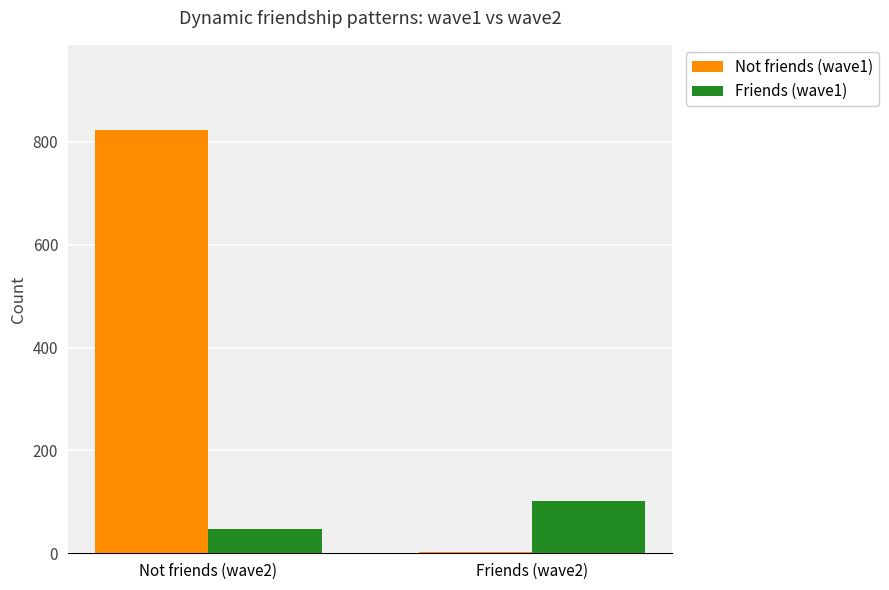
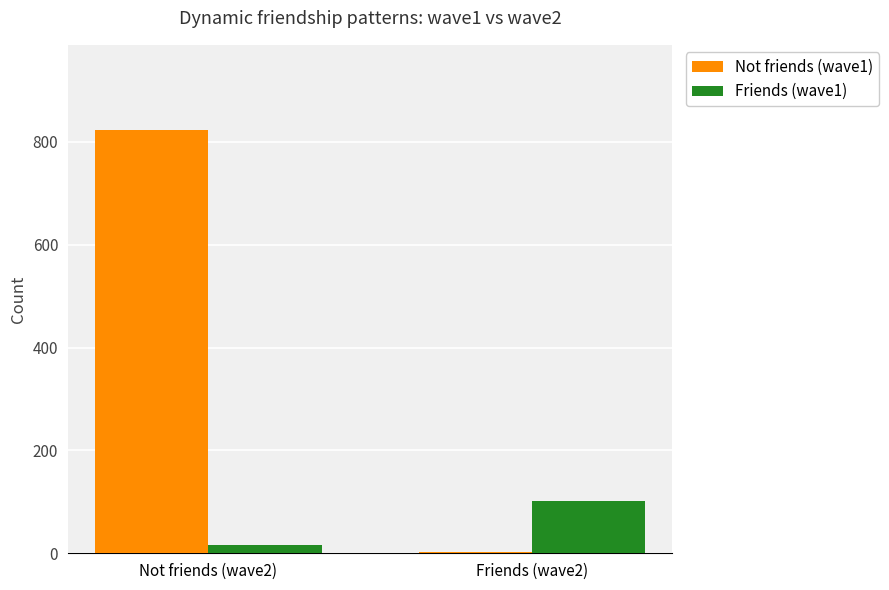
  {
    "Not friends (wave1)": {
      "Not friends (wave2)": 820
    },
    "Friends (wave1)": {
-     "Not friends (wave2)": 50,
+     "Not friends (wave2)": 20,
      "Friends (wave2)": 100
    }
  }
